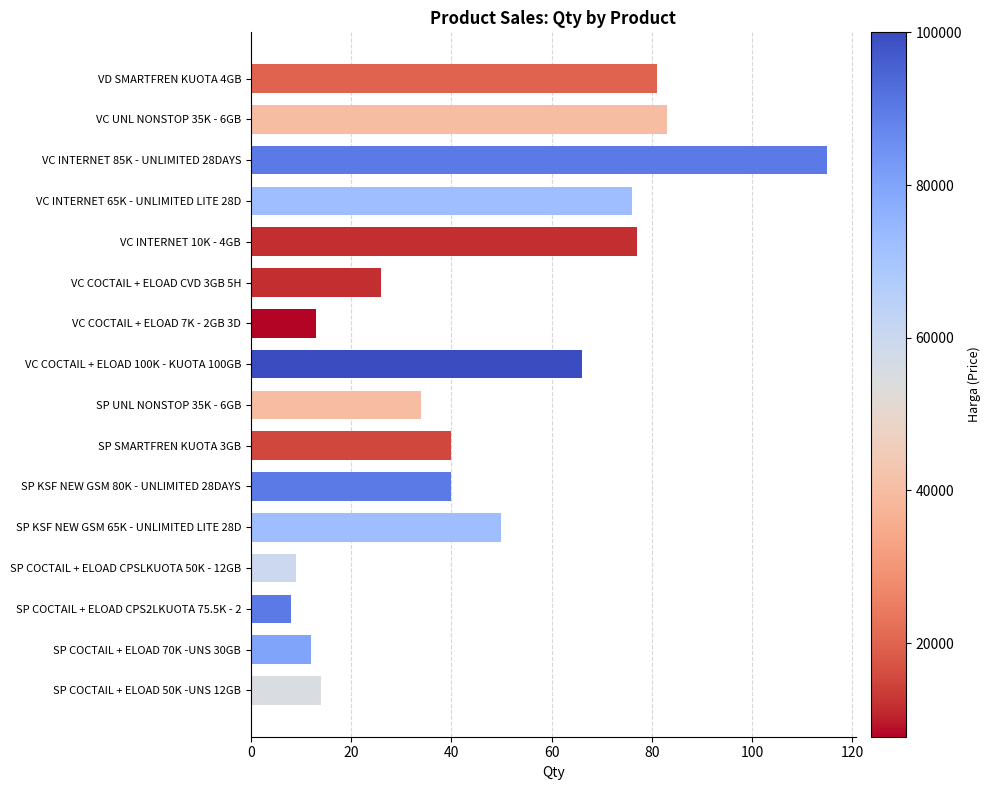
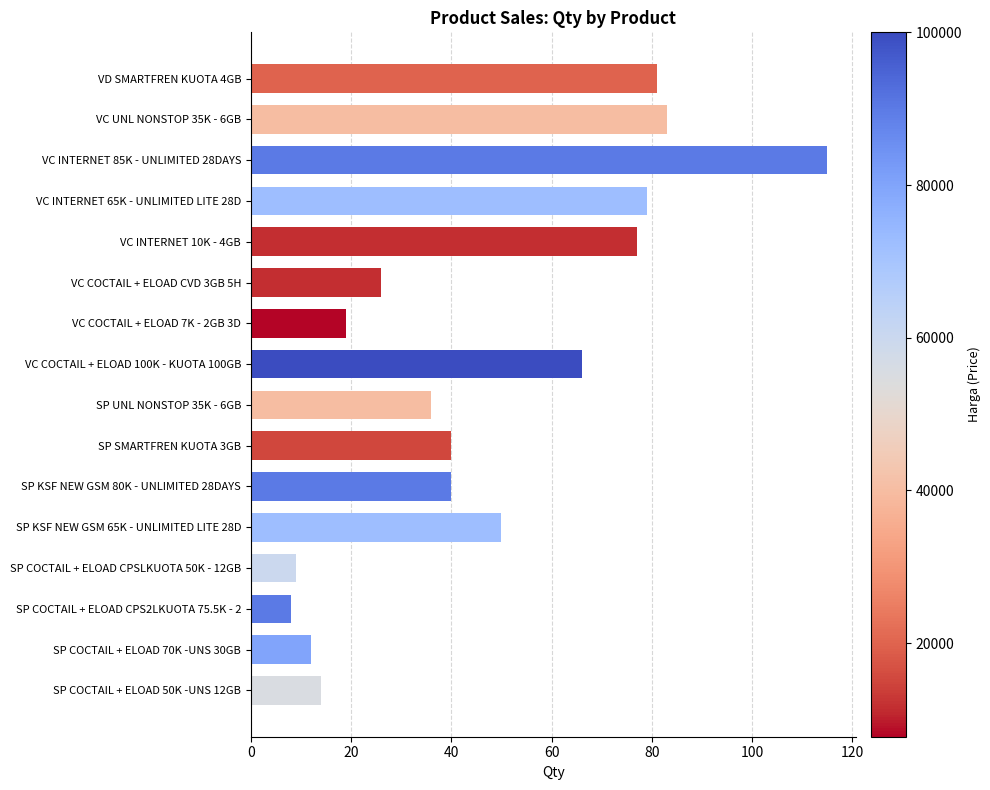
  {
    "VD SMARTFREN KUOTA 4GB": 81,
    "VC UNL NONSTOP 35K - 6GB": 83,
    "VC INTERNET 85K - UNLIMITED 28DAYS": 115,
-   "VC INTERNET 65K - UNLIMITED LITE 28D": 76,
+   "VC INTERNET 65K - UNLIMITED LITE 28D": 79,
    "VC INTERNET 10K - 4GB": 77,
    "VC COCTAIL + ELOAD CVD 3GB 5H": 26,
-   "VC COCTAIL + ELOAD 7K - 2GB 3D": 13,
+   "VC COCTAIL + ELOAD 7K - 2GB 3D": 19,
    "VC COCTAIL + ELOAD 100K - KUOTA 100GB": 66,
-   "SP UNL NONSTOP 35K - 6GB": 34,
+   "SP UNL NONSTOP 35K - 6GB": 36,
    "SP SMARTFREN KUOTA 3GB": 40,
    "SP KSF NEW GSM 80K - UNLIMITED 28DAYS": 40,
    "SP KSF NEW GSM 65K - UNLIMITED LITE 28D": 50,
    "SP COCTAIL + ELOAD CPSLKUOTA 50K - 12GB": 9,
    "SP COCTAIL + ELOAD CPS2LKUOTA 75.5K - 2": 8,
    "SP COCTAIL + ELOAD 70K -UNS 30GB": 12,
    "SP COCTAIL + ELOAD 50K -UNS 12GB": 14
  }
